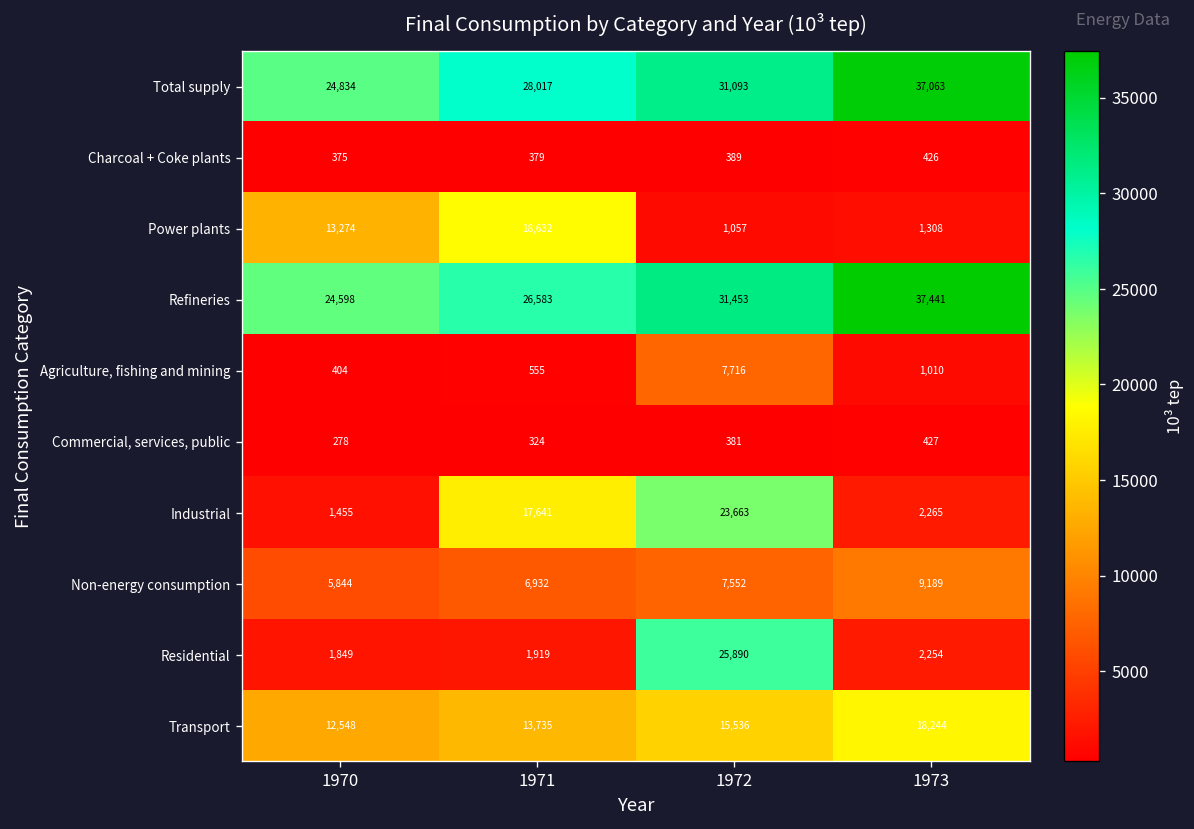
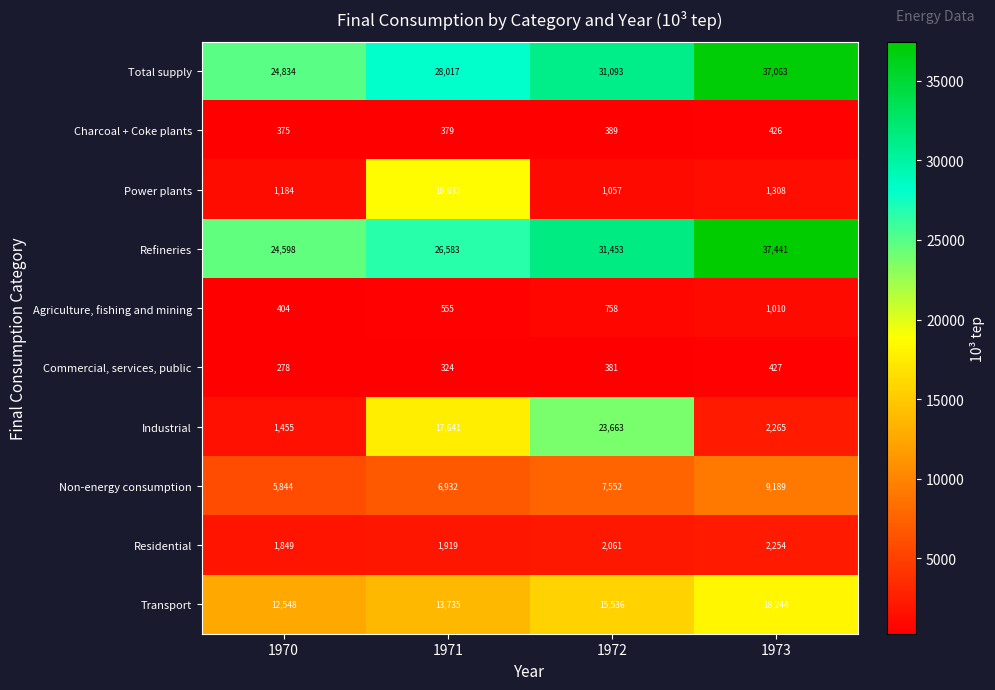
  {
    "Total supply": {
      "1970": "24,834",
      "1971": "28,017",
      "1972": "31,093",
      "1973": "37,063"
    },
    "Charcoal + Coke plants": {
      "1970": "375",
      "1971": "379",
      "1972": "389",
      "1973": "426"
    },
    "Power plants": {
-     "1970": "13,274",
+     "1970": "1,184",
      "1971": "18,632",
      "1972": "1,057",
      "1973": "1,308"
    },
    "Refineries": {
      "1970": "24,598",
      "1971": "26,583",
      "1972": "31,453",
      "1973": "37,441"
    },
    "Agriculture, fishing and mining": {
      "1970": "404",
      "1971": "555",
-     "1972": "7,716",
+     "1972": "758",
      "1973": "1,010"
    },
    "Commercial, services, public": {
      "1970": "278",
      "1971": "324",
      "1972": "381",
      "1973": "427"
    },
    "Industrial": {
      "1970": "1,455",
      "1971": "17,641",
      "1972": "23,663",
      "1973": "2,265"
    },
    "Non-energy consumption": {
      "1970": "5,844",
      "1971": "6,932",
      "1972": "7,552",
      "1973": "9,189"
    },
    "Residential": {
      "1970": "1,849",
      "1971": "1,919",
-     "1972": "25,890",
+     "1972": "2,061",
      "1973": "2,254"
    },
    "Transport": {
      "1970": "12,548",
      "1971": "13,735",
      "1972": "15,536",
      "1973": "18,244"
    }
  }
